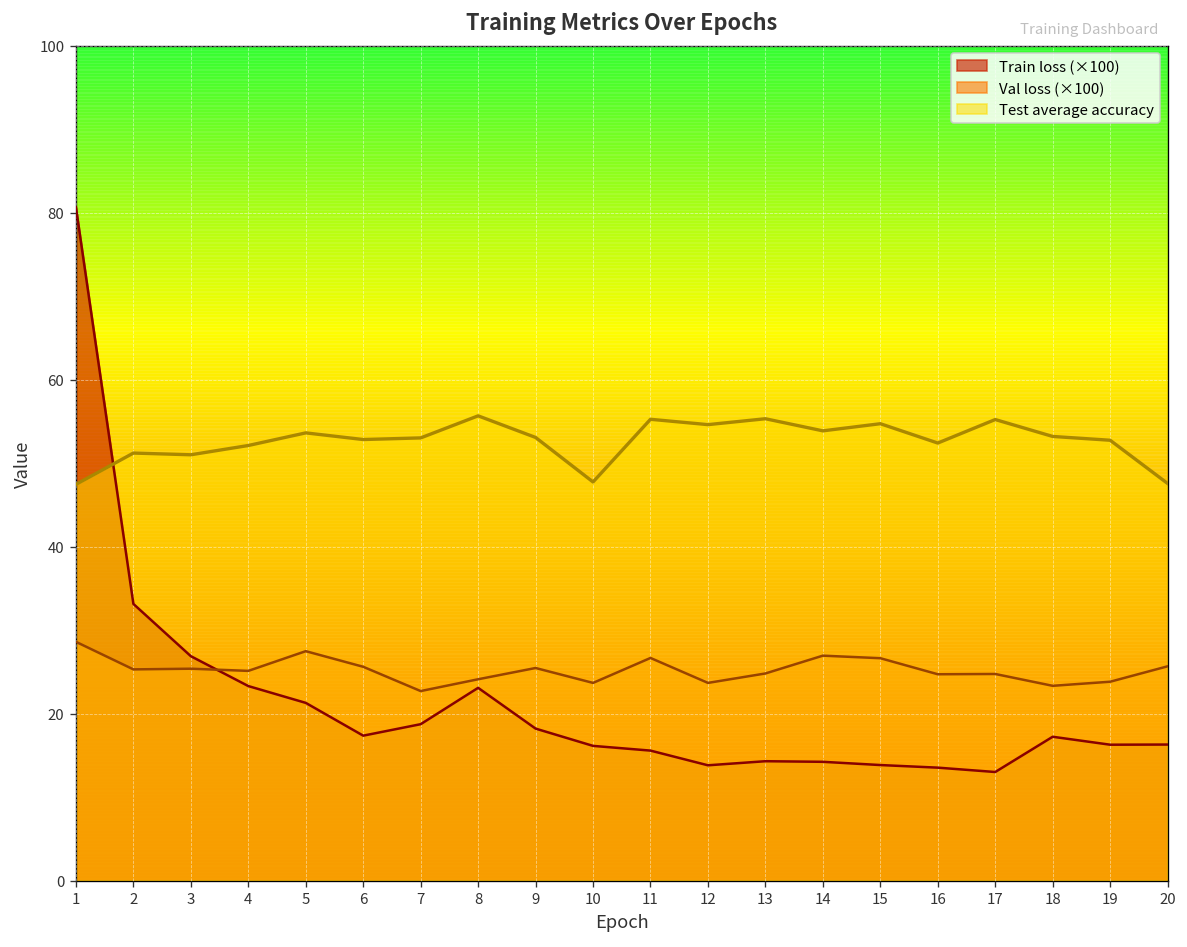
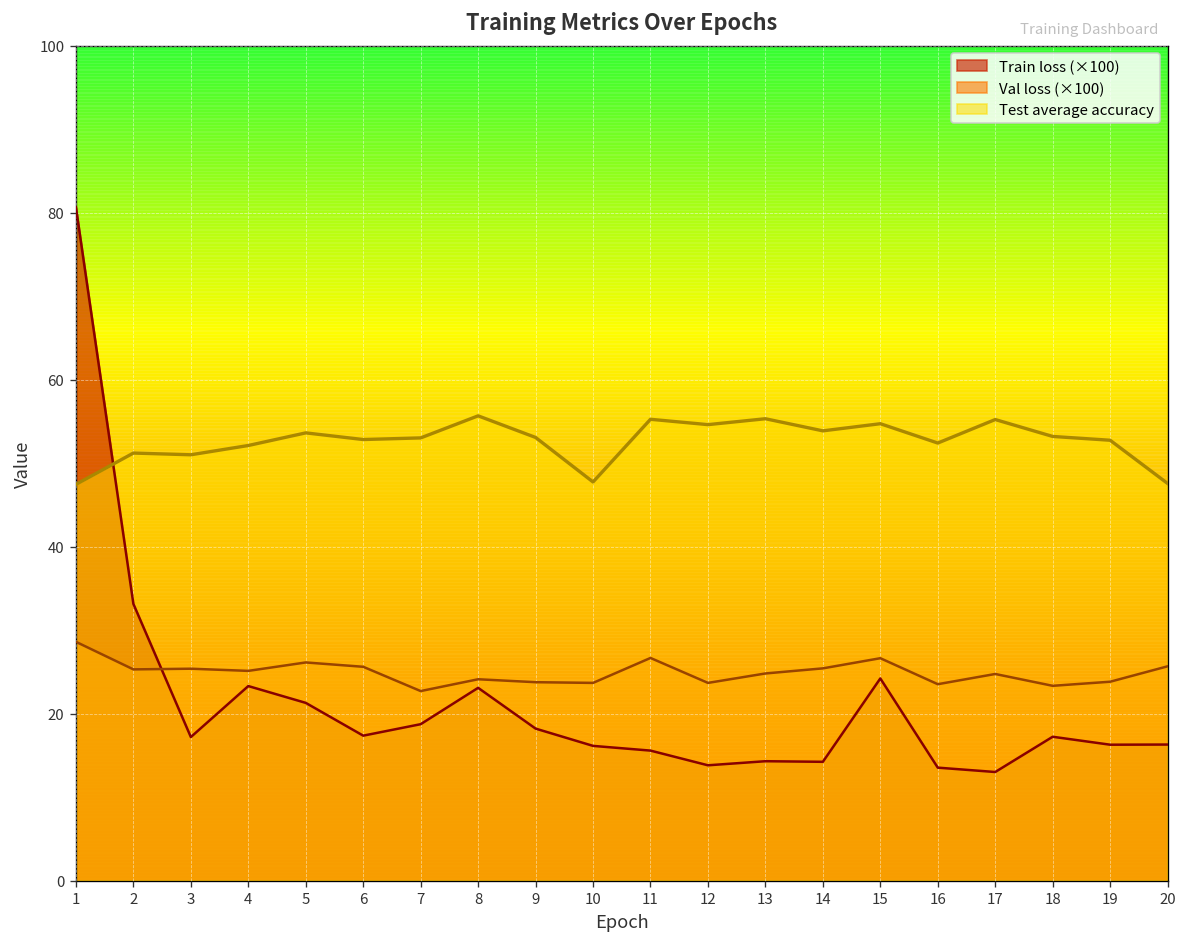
  {
    "Train loss (×100)": {
      "1": 81,
      "2": 33,
-     "3": 27,
+     "3": 17,
      "4": 23,
      "5": 21,
      "6": 17,
      "7": 19,
      "8": 23,
      "9": 18,
      "10": 16,
      "11": 16,
      "12": 14,
      "13": 14,
      "14": 14,
-     "15": 14,
+     "15": 24,
      "16": 14,
      "17": 13,
      "18": 17,
      "19": 16,
      "20": 16
    },
    "Val loss (×100)": {
      "1": 29,
      "2": 25,
      "3": 25,
      "4": 25,
-     "5": 27,
+     "5": 26,
      "6": 26,
      "7": 23,
      "8": 24,
-     "9": 25,
+     "9": 24,
      "10": 24,
      "11": 27,
      "12": 24,
      "13": 25,
-     "14": 27,
+     "14": 25,
      "15": 27,
-     "16": 25,
+     "16": 24,
      "17": 25,
      "18": 23,
      "19": 24,
      "20": 26
    },
    "Test average accuracy": {
      "1": 47,
      "2": 51,
      "3": 51,
      "4": 52,
      "5": 54,
      "6": 53,
      "7": 53,
      "8": 56,
      "9": 53,
      "10": 48,
      "11": 55,
      "12": 55,
      "13": 55,
      "14": 54,
      "15": 55,
      "16": 52,
      "17": 55,
      "18": 53,
      "19": 53,
      "20": 48
    }
  }
